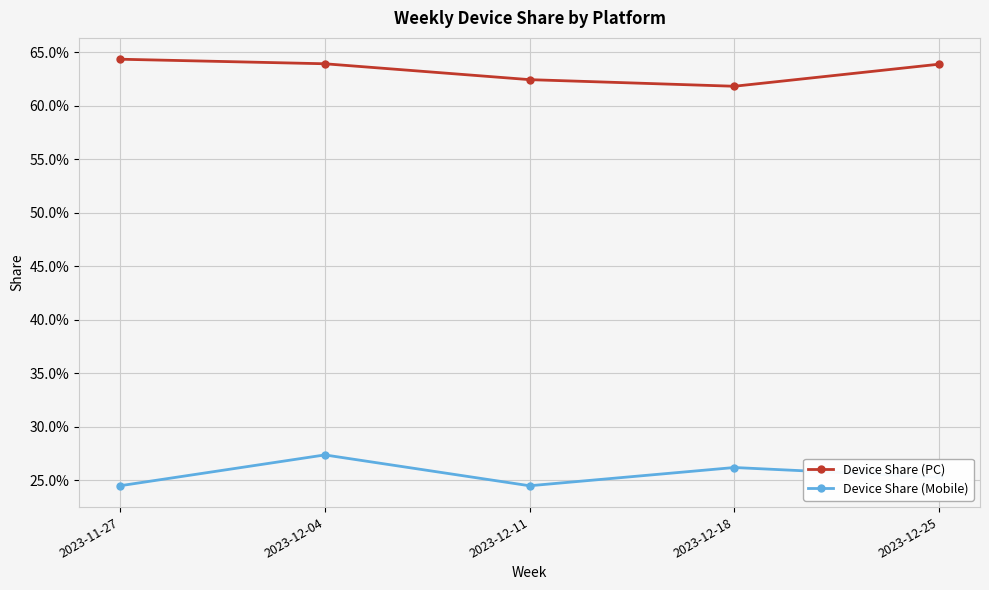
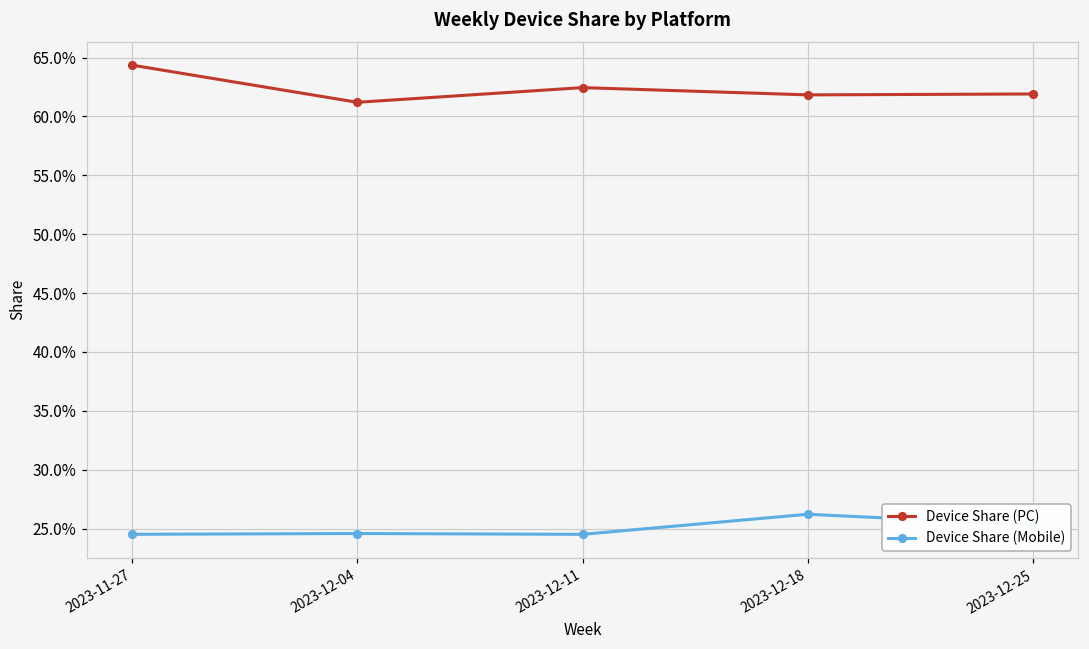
  {
    "Device Share (PC)": {
      "2023-11-27": "64.4%",
-     "2023-12-04": "63.9%",
+     "2023-12-04": "61.2%",
      "2023-12-11": "62.5%",
      "2023-12-18": "61.8%",
-     "2023-12-25": "63.9%"
+     "2023-12-25": "61.9%"
    },
    "Device Share (Mobile)": {
      "2023-11-27": "24.5%",
-     "2023-12-04": "27.4%",
+     "2023-12-04": "24.6%",
      "2023-12-11": "24.5%",
      "2023-12-18": "26.2%"
    }
  }
